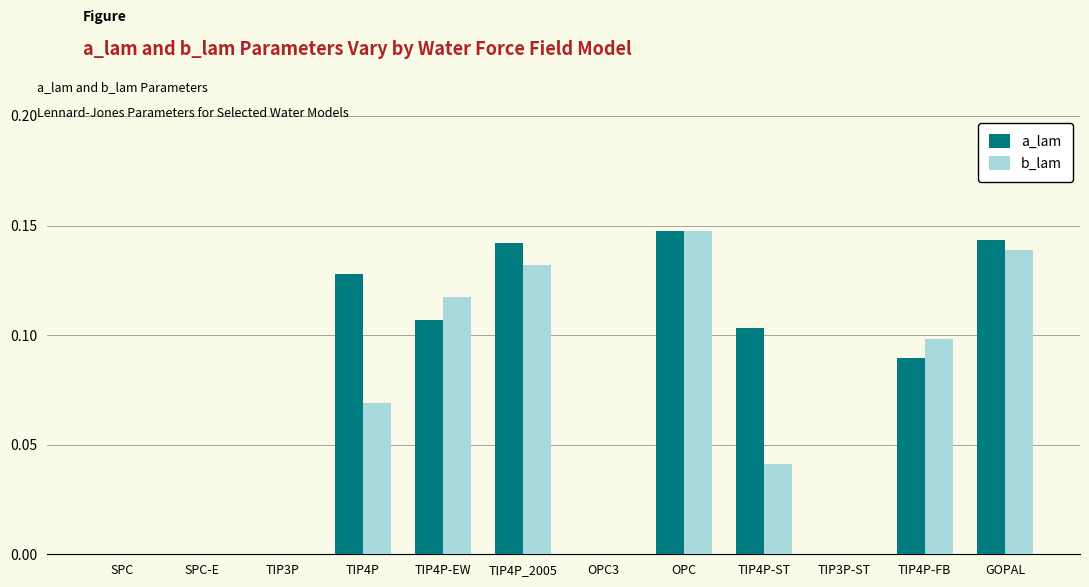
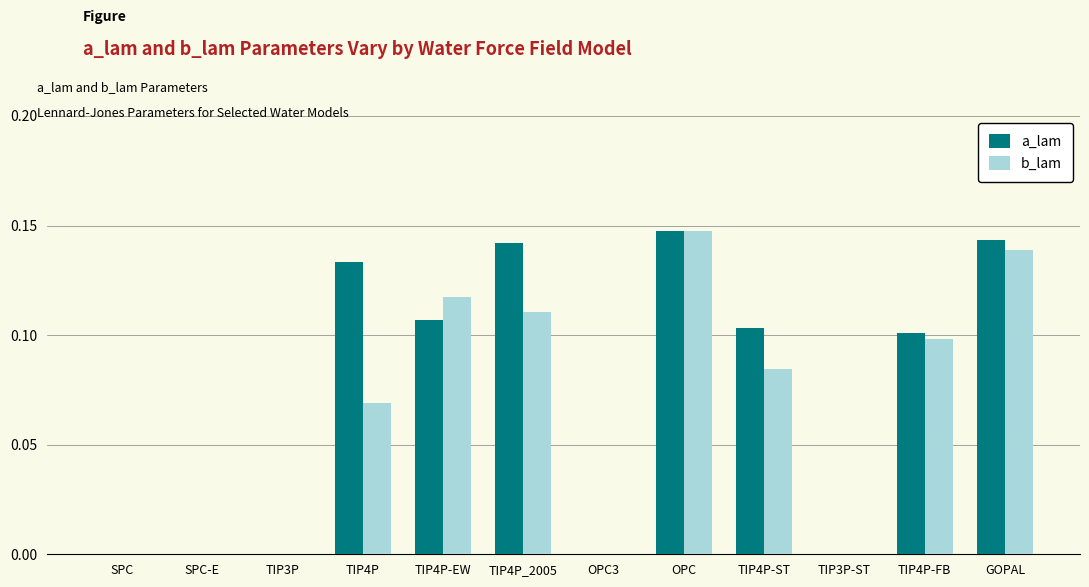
  {
    "a_lam": {
      "SPC": 0.000,
      "SPC-E": 0.000,
      "TIP3P": 0.000,
-     "TIP4P": 0.128,
+     "TIP4P": 0.133,
      "TIP4P-EW": 0.107,
      "TIP4P_2005": 0.142,
      "OPC3": 0.000,
      "OPC": 0.148,
      "TIP4P-ST": 0.103,
      "TIP3P-ST": 0.000,
-     "TIP4P-FB": 0.090,
+     "TIP4P-FB": 0.101,
      "GOPAL": 0.143
    },
    "b_lam": {
      "SPC": 0.000,
      "SPC-E": 0.000,
      "TIP3P": 0.000,
      "TIP4P": 0.069,
      "TIP4P-EW": 0.117,
-     "TIP4P_2005": 0.132,
+     "TIP4P_2005": 0.110,
      "OPC3": 0.000,
      "OPC": 0.148,
-     "TIP4P-ST": 0.041,
+     "TIP4P-ST": 0.084,
      "TIP3P-ST": 0.000,
      "TIP4P-FB": 0.098,
      "GOPAL": 0.139
    }
  }
